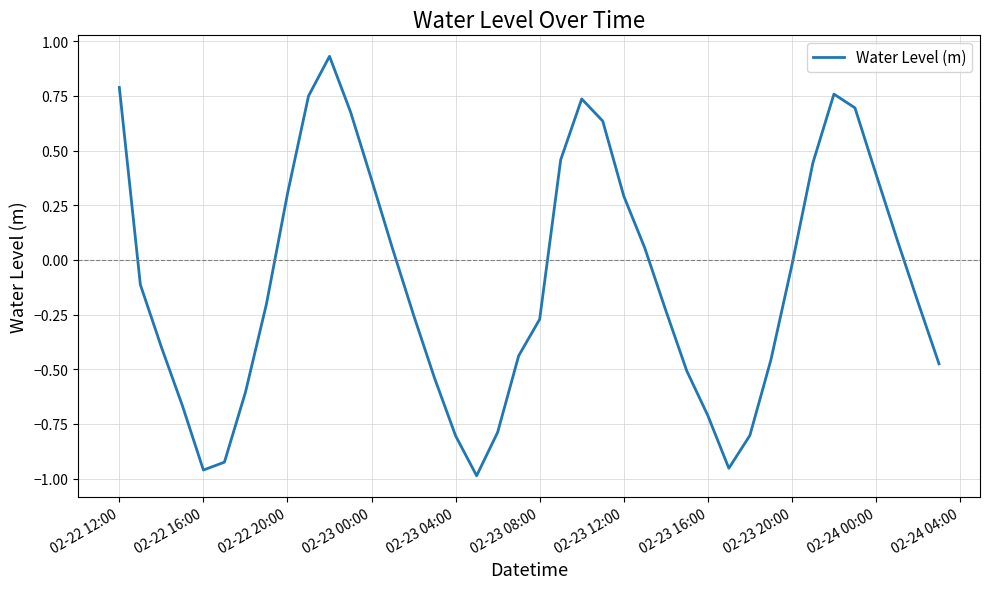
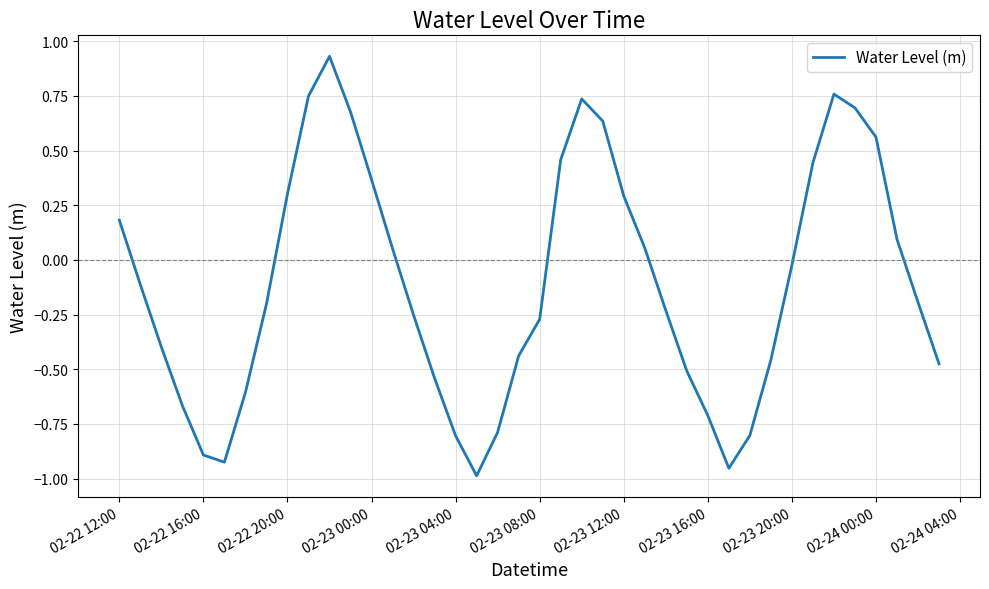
  {
-   "02-22 12:00": 0.79,
-   "02-22 16:00": -0.96,
+   "02-22 12:00": 0.18,
+   "02-22 16:00": -0.89,
    "02-22 20:00": 0.30,
    "02-23 00:00": 0.37,
    "02-23 04:00": -0.80,
    "02-23 08:00": -0.27,
    "02-23 12:00": 0.29,
    "02-23 16:00": -0.71,
    "02-23 20:00": -0.02,
-   "02-24 00:00": 0.39
+   "02-24 00:00": 0.56
  }
